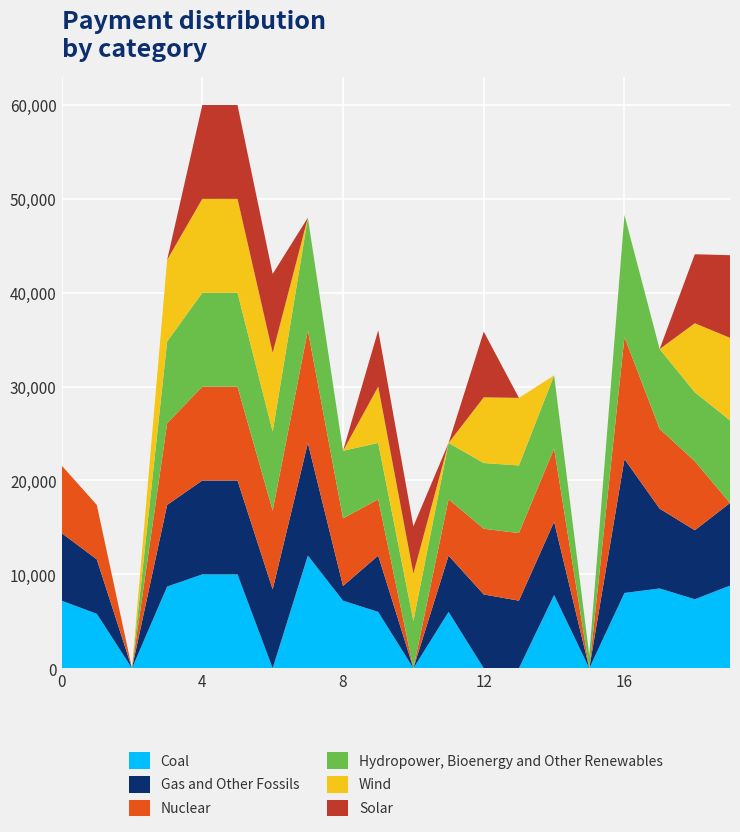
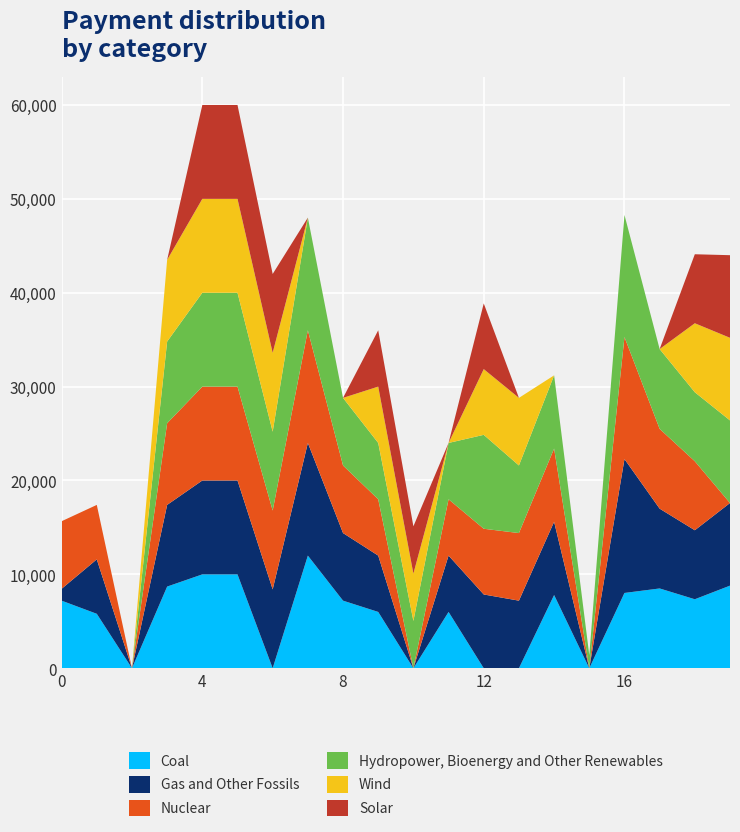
  {
    "Gas and Other Fossils": {
-     "0": "7,000",
-     "8": "2,000"
+     "0": "1,000",
+     "8": "7,000"
    },
    "Hydropower, Bioenergy and Other Renewables": {
-     "12": "7,000"
+     "12": "10,000"
    }
  }
